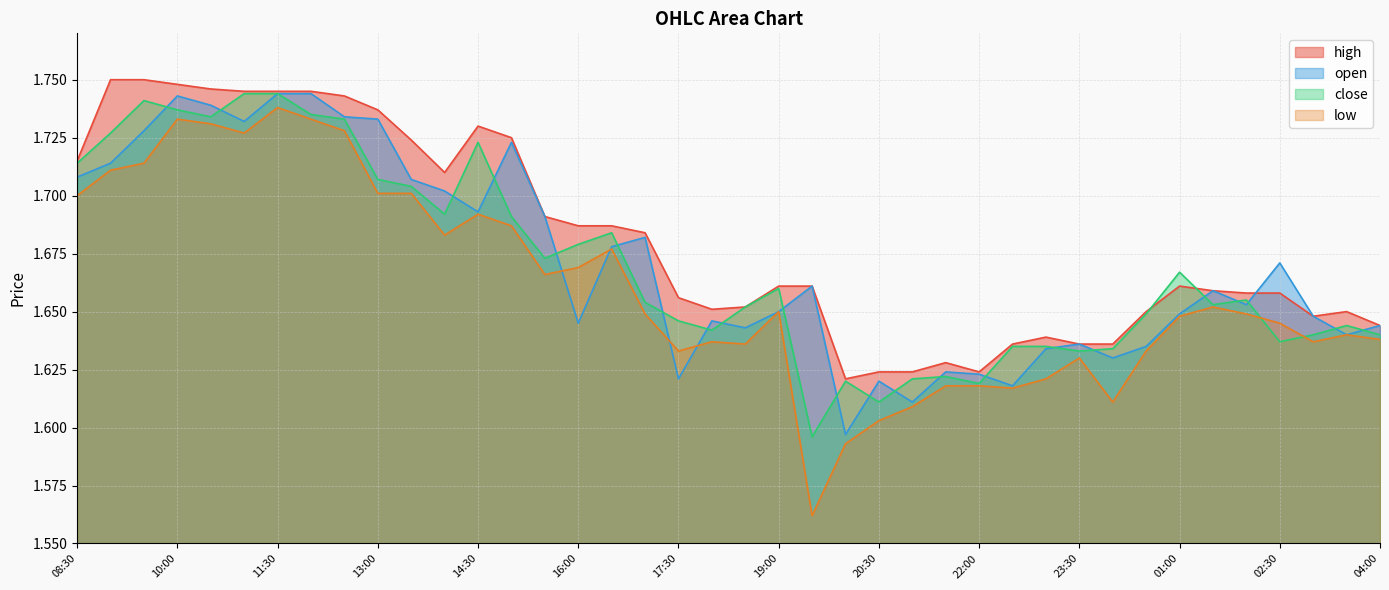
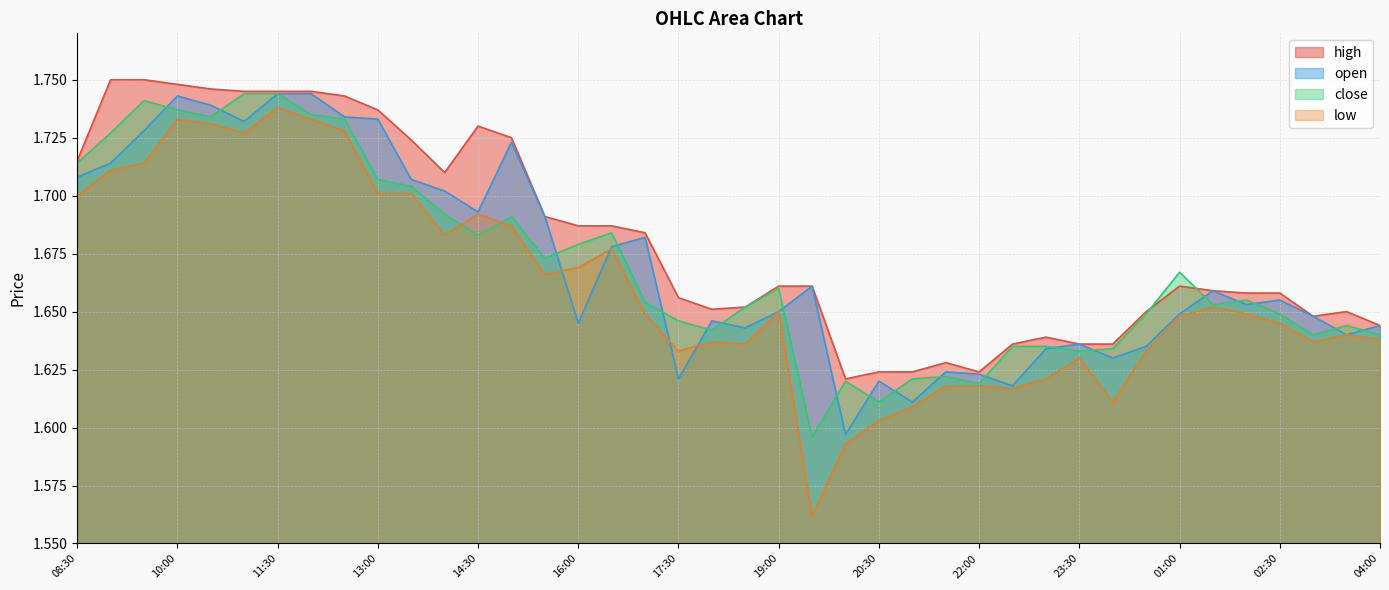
  {
    "open": {
      "08:30": 1.708,
      "10:00": 1.743,
      "13:00": 1.733,
      "16:00": 1.645,
      "17:30": 1.621,
      "20:30": 1.620,
-     "02:30": 1.671
+     "02:30": 1.655
    },
    "close": {
      "10:00": 1.737,
      "13:00": 1.707,
-     "14:30": 1.723,
+     "14:30": 1.683,
      "16:00": 1.679,
      "17:30": 1.646,
      "20:30": 1.611,
      "23:30": 1.633,
      "01:00": 1.667,
-     "02:30": 1.637,
+     "02:30": 1.649,
      "04:00": 1.640
    }
  }
